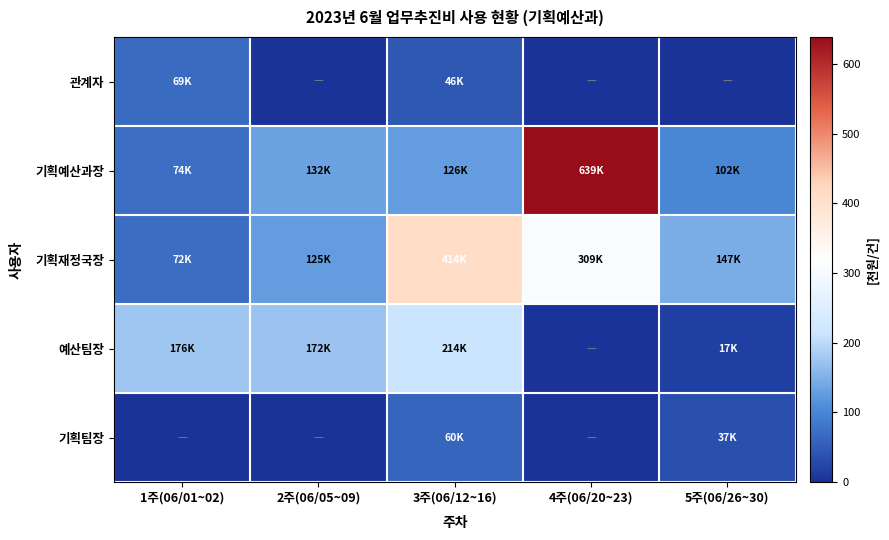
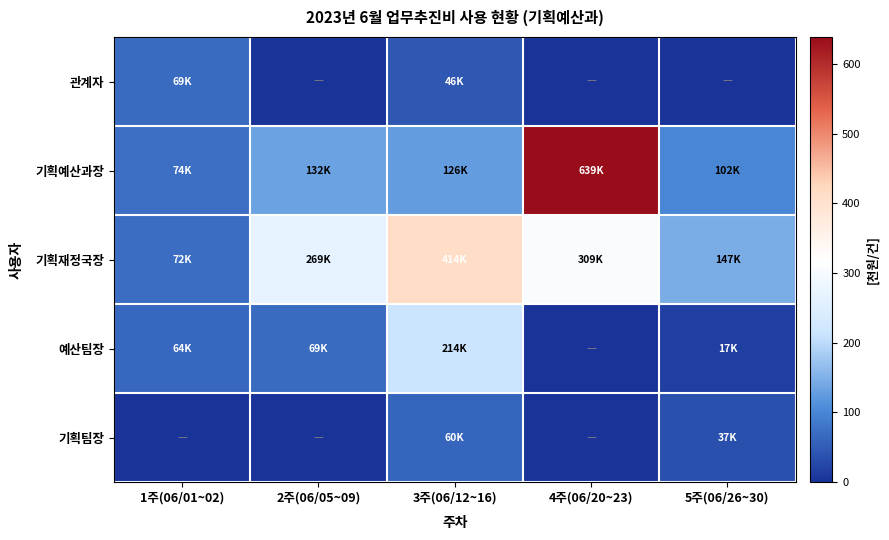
  {
    "관계자": {
      "1주(06/01~02)": "69K",
      "3주(06/12~16)": "46K"
    },
    "기획예산과장": {
      "1주(06/01~02)": "74K",
      "2주(06/05~09)": "132K",
      "3주(06/12~16)": "126K",
      "4주(06/20~23)": "639K",
      "5주(06/26~30)": "102K"
    },
    "기획재정국장": {
      "1주(06/01~02)": "72K",
-     "2주(06/05~09)": "125K",
+     "2주(06/05~09)": "269K",
      "3주(06/12~16)": "414K",
      "4주(06/20~23)": "309K",
      "5주(06/26~30)": "147K"
    },
    "예산팀장": {
-     "1주(06/01~02)": "176K",
-     "2주(06/05~09)": "172K",
+     "1주(06/01~02)": "64K",
+     "2주(06/05~09)": "69K",
      "3주(06/12~16)": "214K",
      "5주(06/26~30)": "17K"
    },
    "기획팀장": {
      "3주(06/12~16)": "60K",
      "5주(06/26~30)": "37K"
    }
  }
